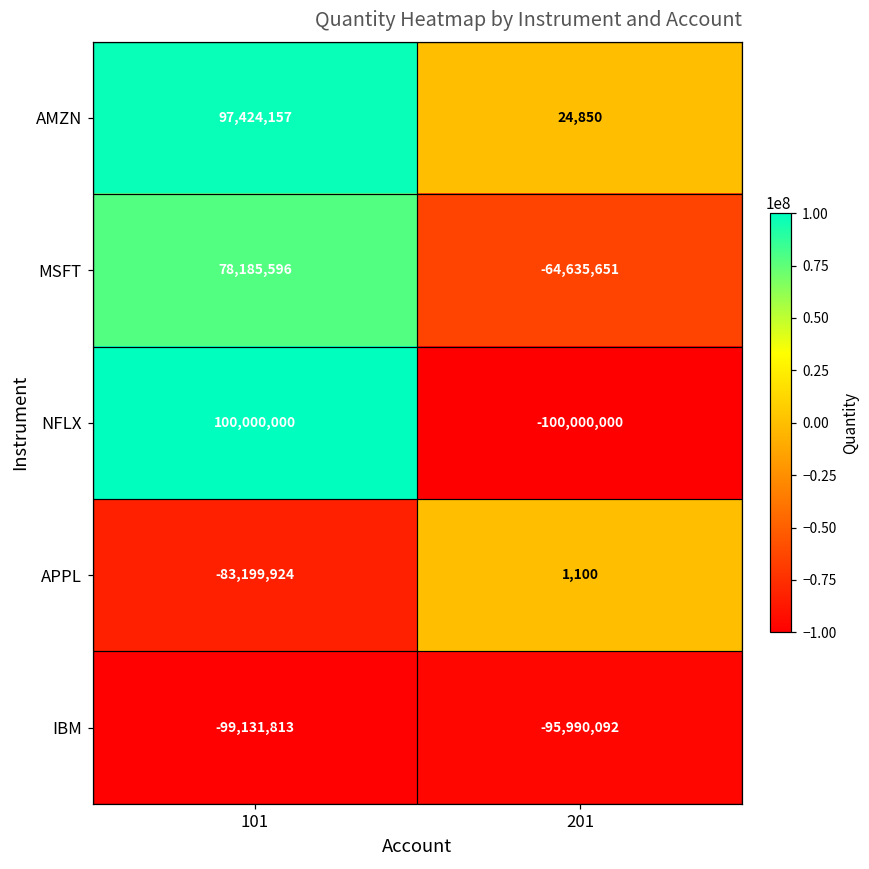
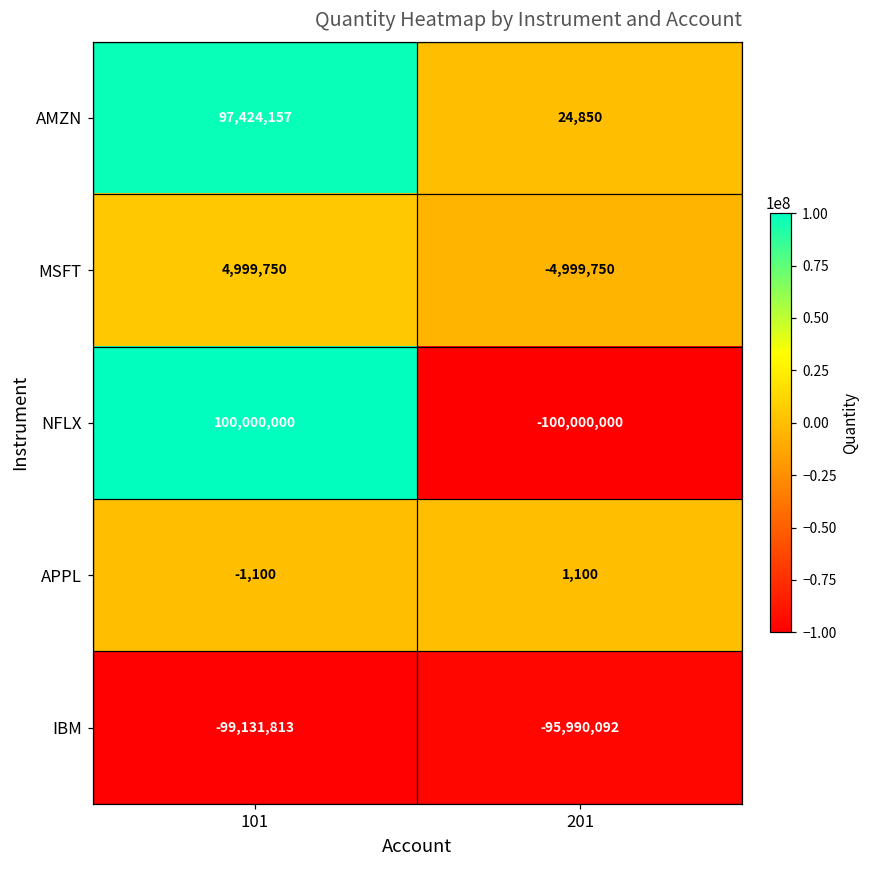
  {
    "AMZN": {
      "101": "97,424,157",
      "201": "24,850"
    },
    "MSFT": {
-     "101": "78,185,596",
-     "201": "-64,635,651"
+     "101": "4,999,750",
+     "201": "-4,999,750"
    },
    "NFLX": {
      "101": "100,000,000",
      "201": "-100,000,000"
    },
    "APPL": {
-     "101": "-83,199,924",
+     "101": "-1,100",
      "201": "1,100"
    },
    "IBM": {
      "101": "-99,131,813",
      "201": "-95,990,092"
    }
  }
